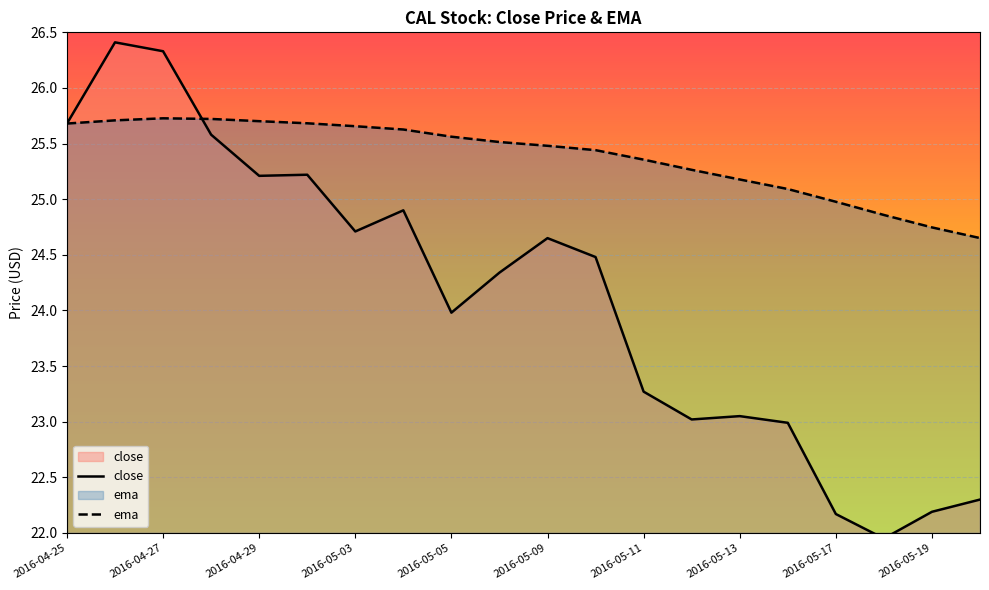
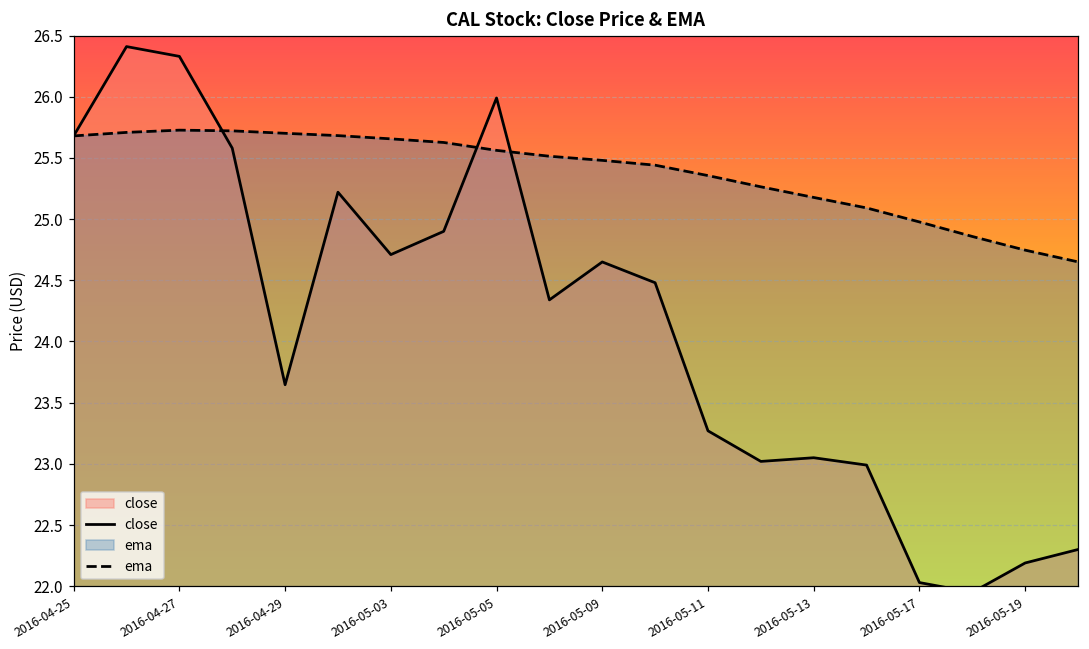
  {
    "close": {
-     "2016-04-29": 25.21,
-     "2016-05-05": 23.98,
-     "2016-05-17": 22.17
+     "2016-04-29": 23.65,
+     "2016-05-05": 25.99,
+     "2016-05-17": 22.03
    }
  }
